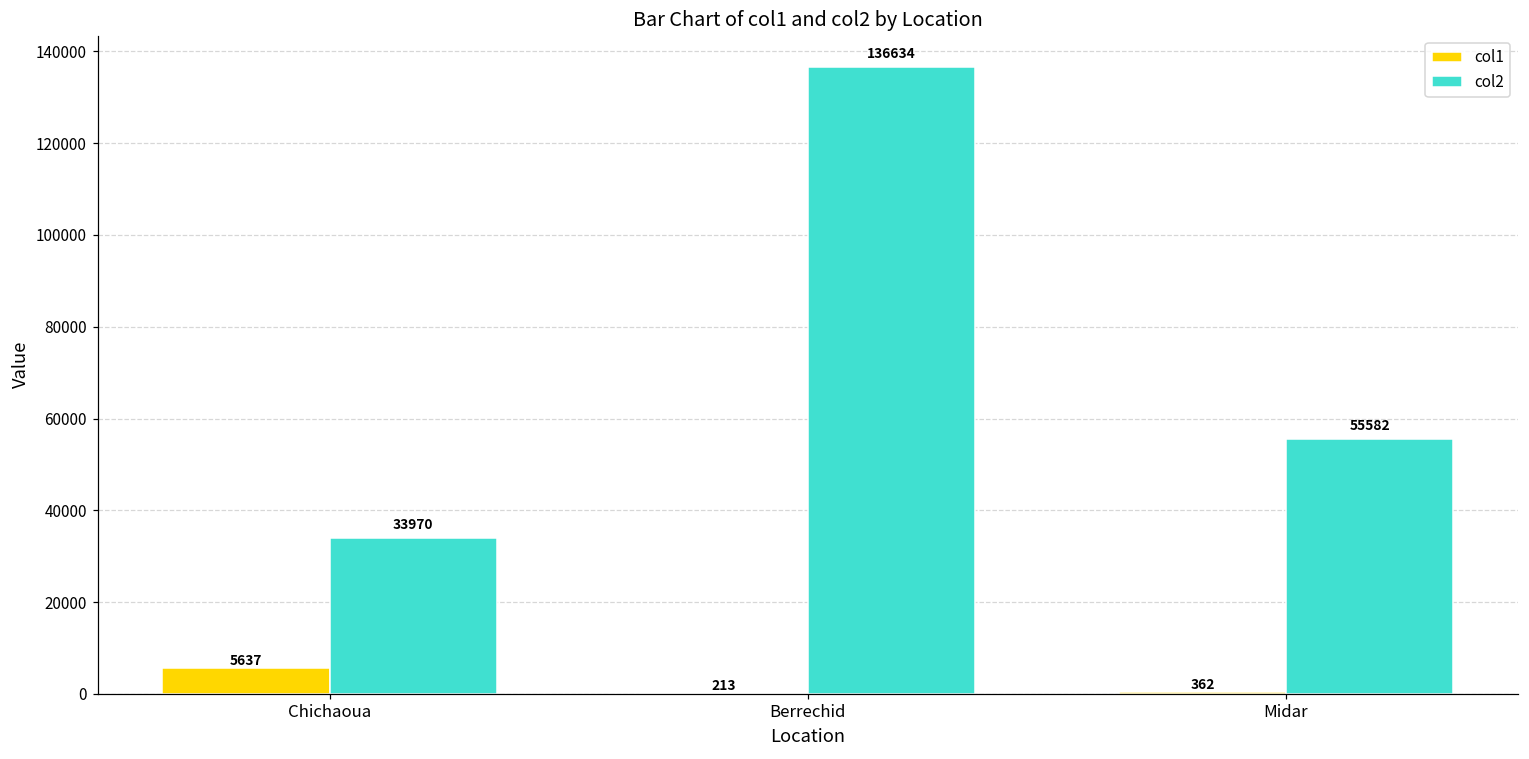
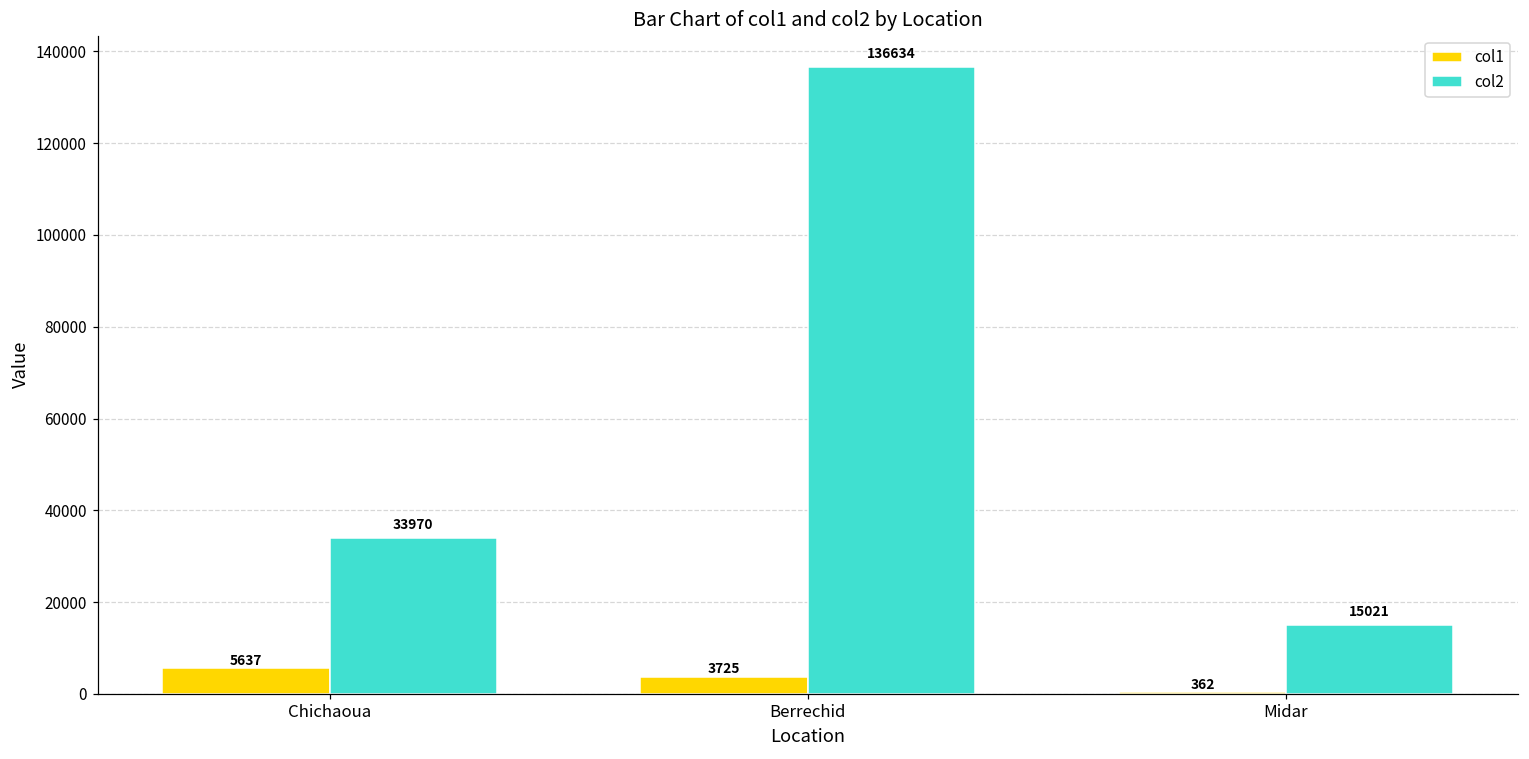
  {
    "col1": {
      "Chichaoua": 5637,
-     "Berrechid": 213,
+     "Berrechid": 3725,
      "Midar": 362
    },
    "col2": {
      "Chichaoua": 33970,
      "Berrechid": 136634,
-     "Midar": 55582
+     "Midar": 15021
    }
  }
